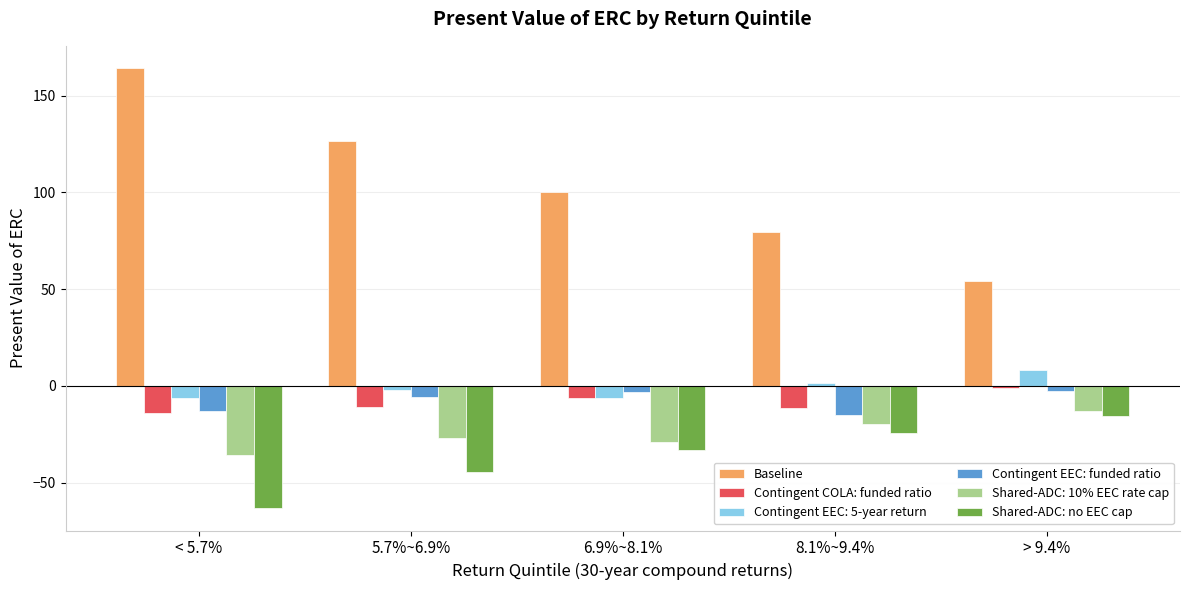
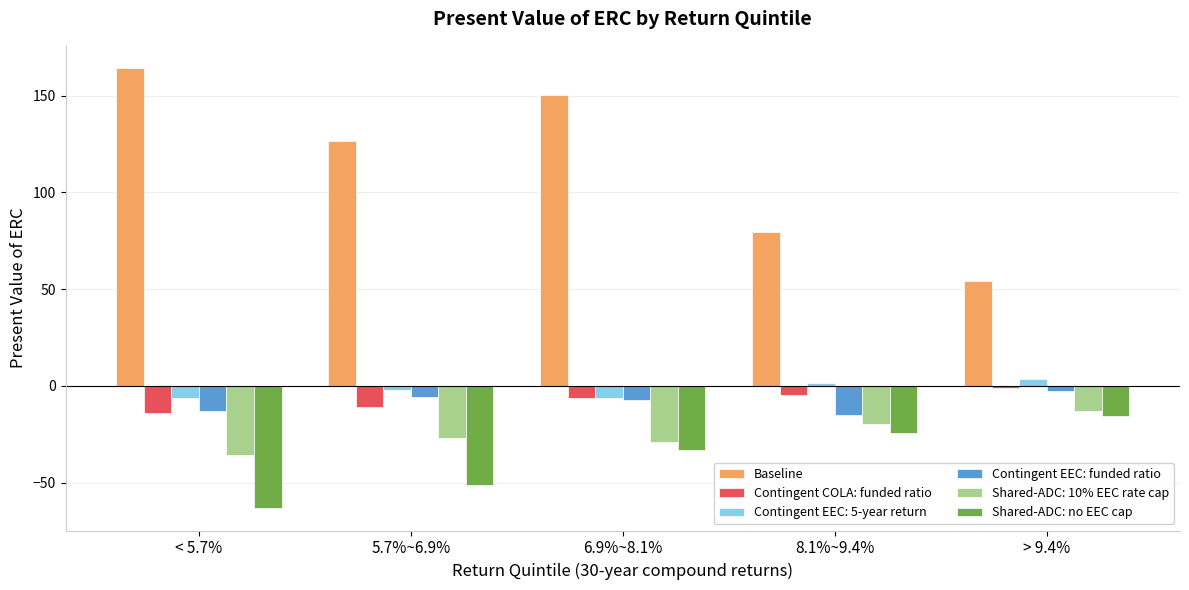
  {
    "Baseline": {
      "< 5.7%": 164,
      "5.7%~6.9%": 127,
-     "6.9%~8.1%": 100,
+     "6.9%~8.1%": 150,
      "8.1%~9.4%": 80,
      "> 9.4%": 54
    },
    "Contingent COLA: funded ratio": {
      "< 5.7%": -14,
      "5.7%~6.9%": -11,
      "6.9%~8.1%": -6,
-     "8.1%~9.4%": -11,
+     "8.1%~9.4%": -5,
      "> 9.4%": -1
    },
    "Contingent EEC: 5-year return": {
      "< 5.7%": -6,
      "5.7%~6.9%": -2,
      "6.9%~8.1%": -6,
      "8.1%~9.4%": 1,
-     "> 9.4%": 8
+     "> 9.4%": 3
    },
    "Contingent EEC: funded ratio": {
      "< 5.7%": -13,
      "5.7%~6.9%": -6,
-     "6.9%~8.1%": -3,
+     "6.9%~8.1%": -7,
      "8.1%~9.4%": -15,
      "> 9.4%": -3
    },
    "Shared-ADC: 10% EEC rate cap": {
      "< 5.7%": -36,
      "5.7%~6.9%": -27,
      "6.9%~8.1%": -29,
      "8.1%~9.4%": -20,
      "> 9.4%": -13
    },
    "Shared-ADC: no EEC cap": {
      "< 5.7%": -63,
-     "5.7%~6.9%": -44,
+     "5.7%~6.9%": -51,
      "6.9%~8.1%": -33,
      "8.1%~9.4%": -24,
      "> 9.4%": -15
    }
  }
